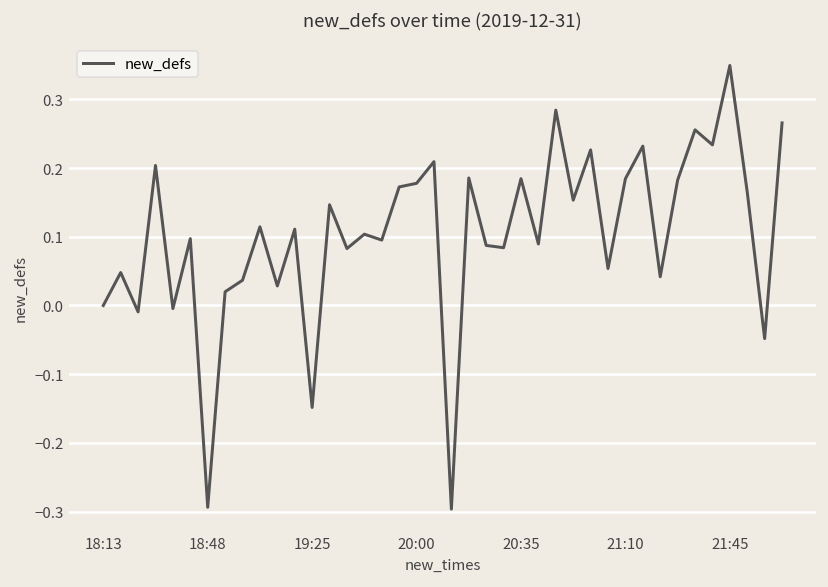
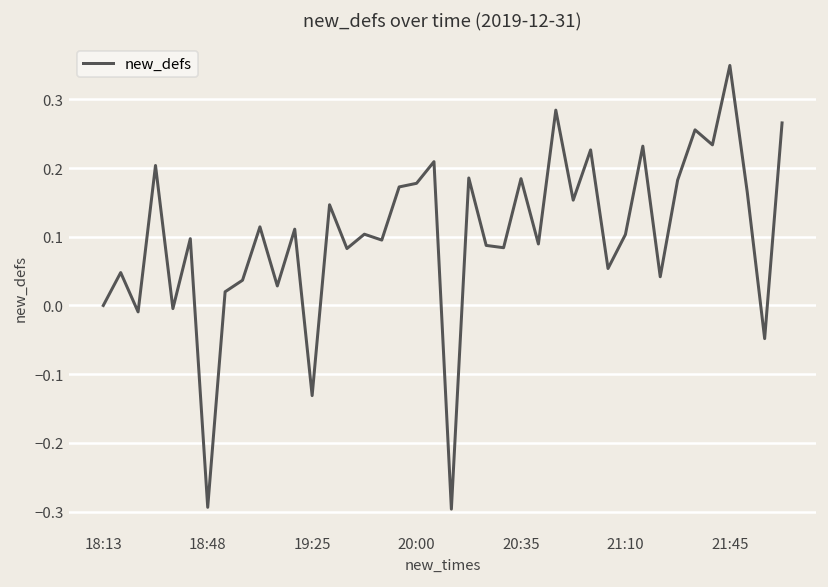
  {
    "18:13": 0.00,
    "18:48": -0.29,
-   "19:25": -0.15,
+   "19:25": -0.13,
    "20:00": 0.18,
    "20:35": 0.18,
-   "21:10": 0.18,
+   "21:10": 0.10,
    "21:45": 0.35
  }
